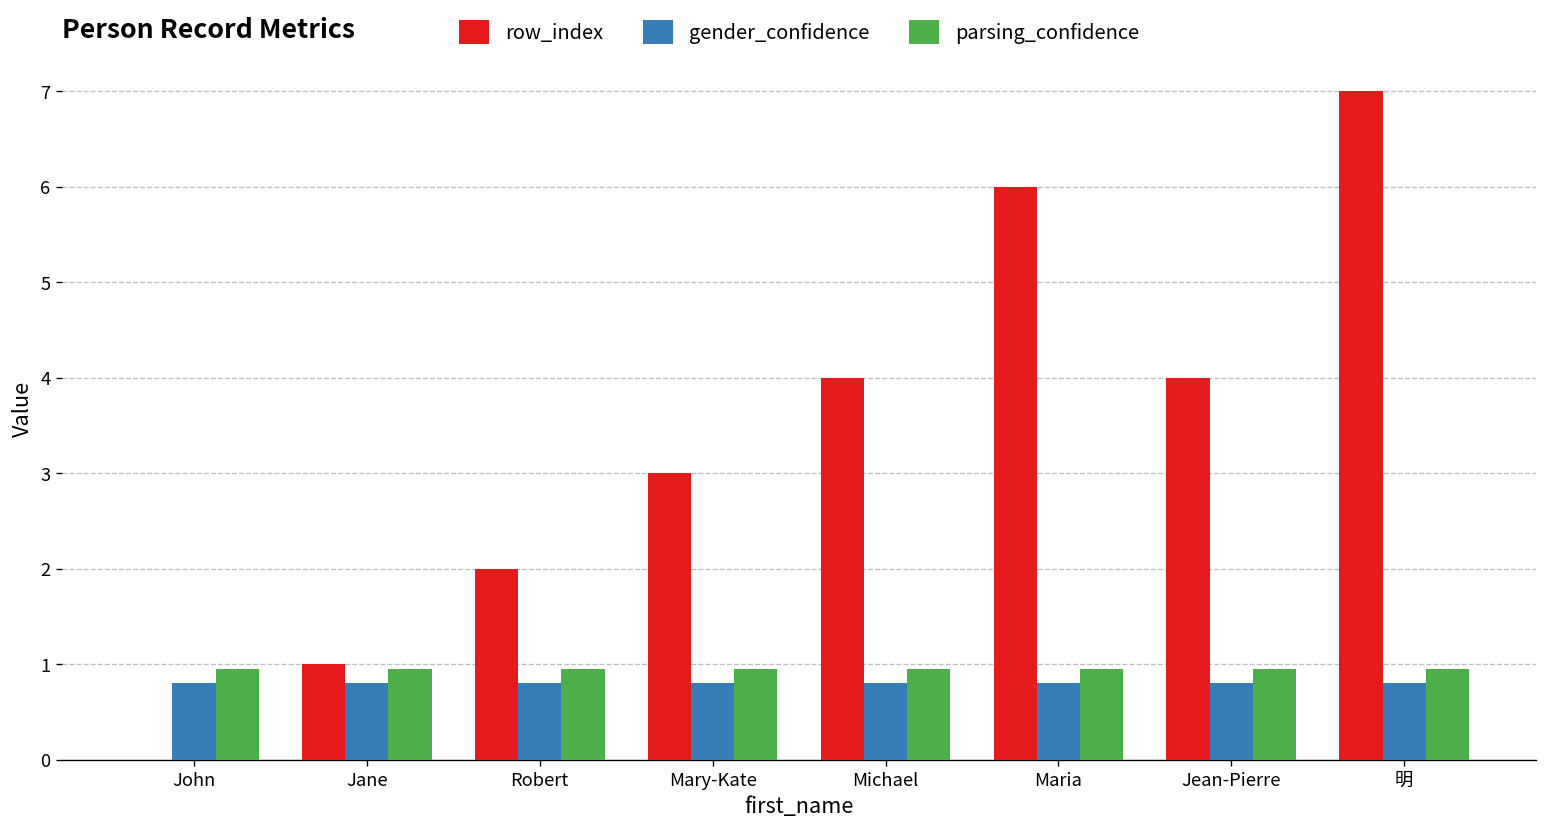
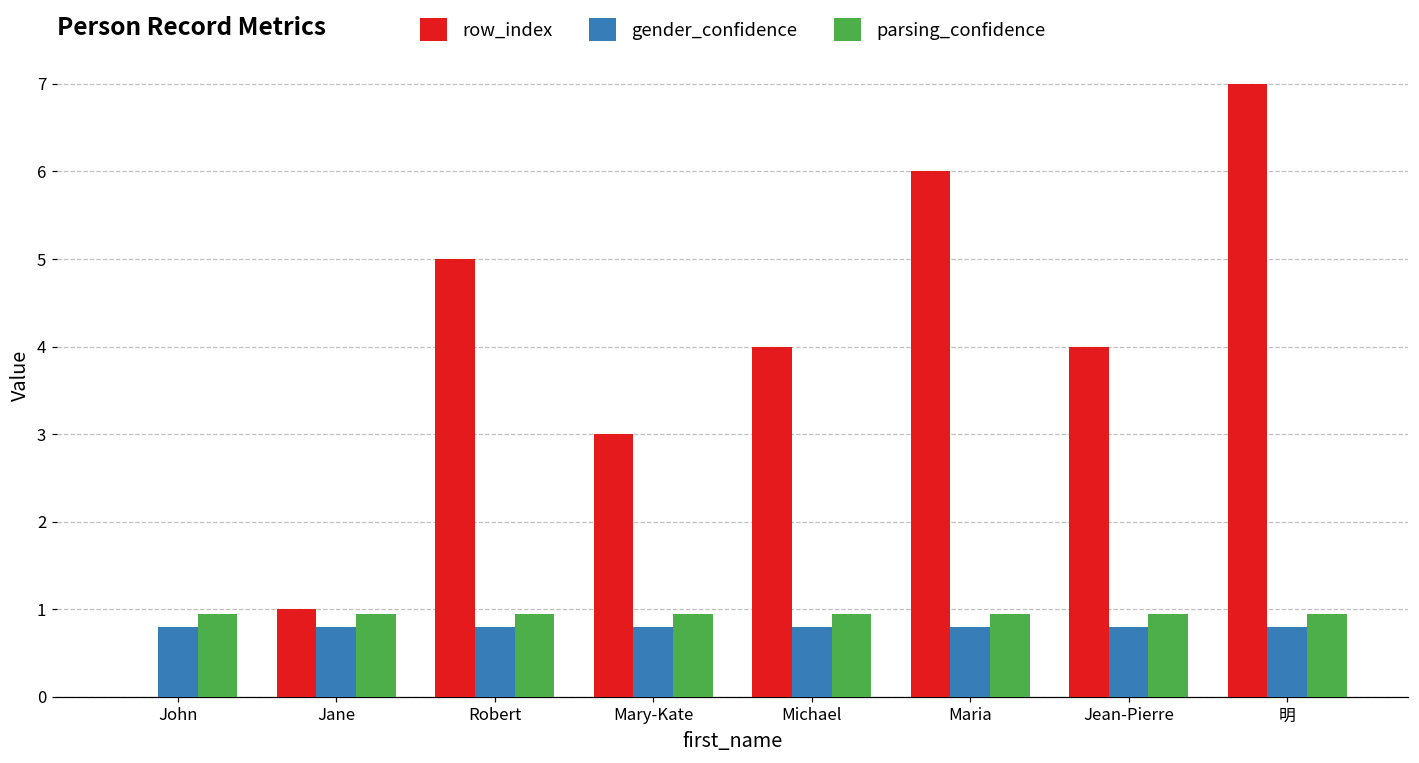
  {
    "row_index": {
      "John": 0,
      "Jane": 1,
-     "Robert": 2,
+     "Robert": 5,
      "Mary-Kate": 3,
      "Michael": 4,
      "Maria": 6,
      "Jean-Pierre": 4,
      "明": 7
    },
    "gender_confidence": {
      "John": 0.8,
      "Jane": 0.8,
      "Robert": 0.8,
      "Mary-Kate": 0.8,
      "Michael": 0.8,
      "Maria": 0.8,
      "Jean-Pierre": 0.8,
      "明": 0.8
    },
    "parsing_confidence": {
      "John": 1.0,
      "Jane": 1.0,
      "Robert": 1.0,
      "Mary-Kate": 1.0,
      "Michael": 1.0,
      "Maria": 1.0,
      "Jean-Pierre": 1.0,
      "明": 1.0
    }
  }
